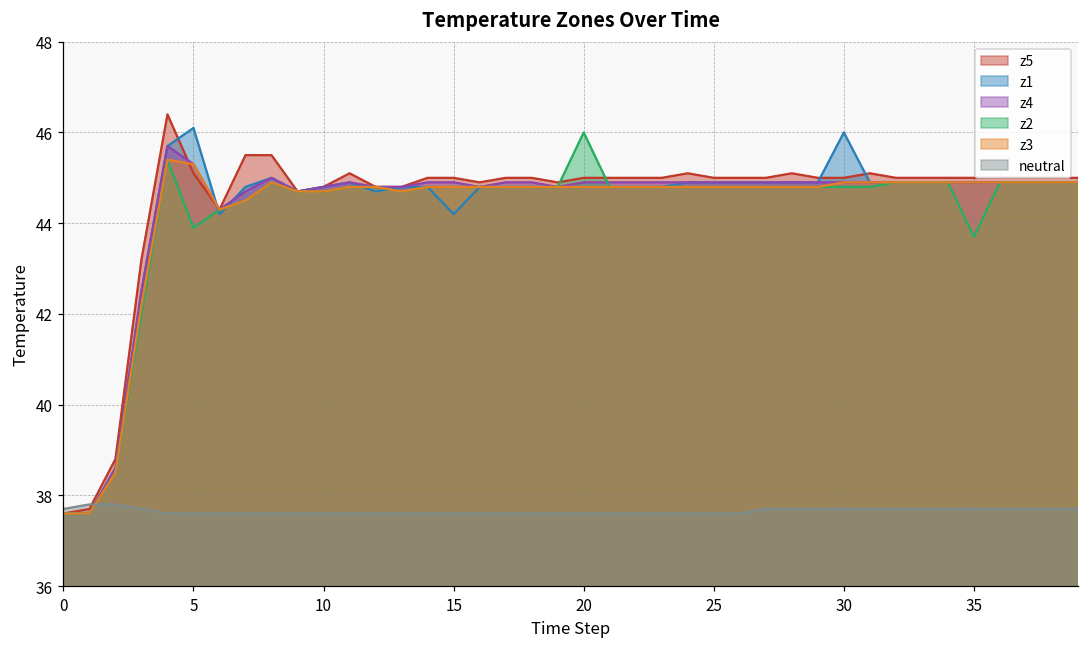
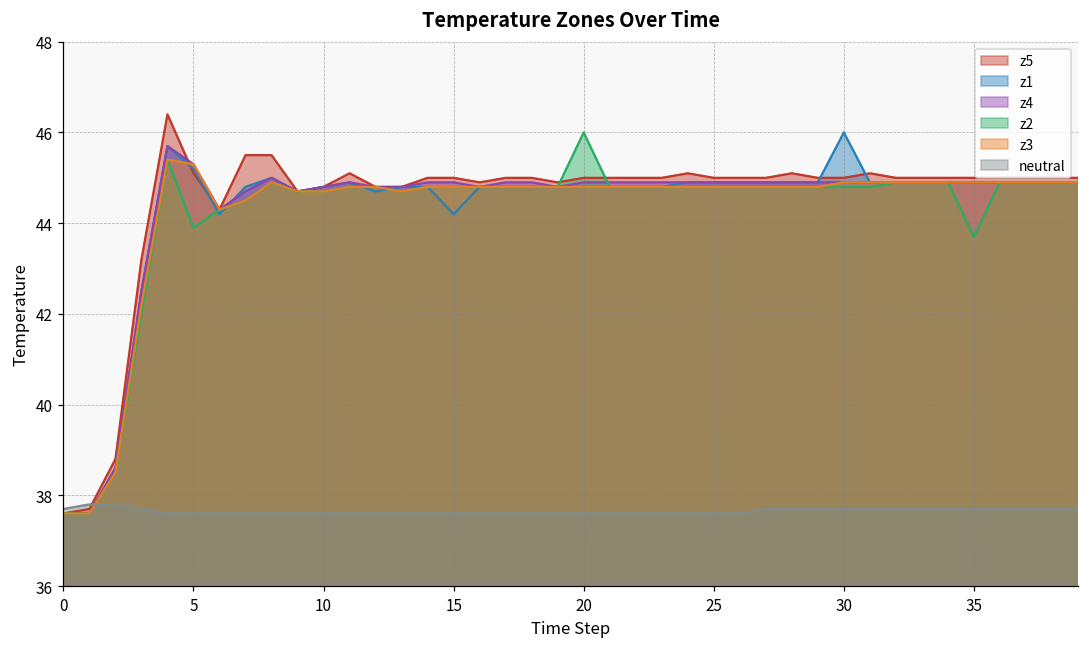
  {
    "z1": {
-     "5": 46.1,
+     "5": 45.2,
      "15": 44.2,
      "30": 46.0
    },
    "z2": {
      "5": 43.9,
      "20": 46.0,
      "30": 44.8,
      "35": 43.7
    }
  }
